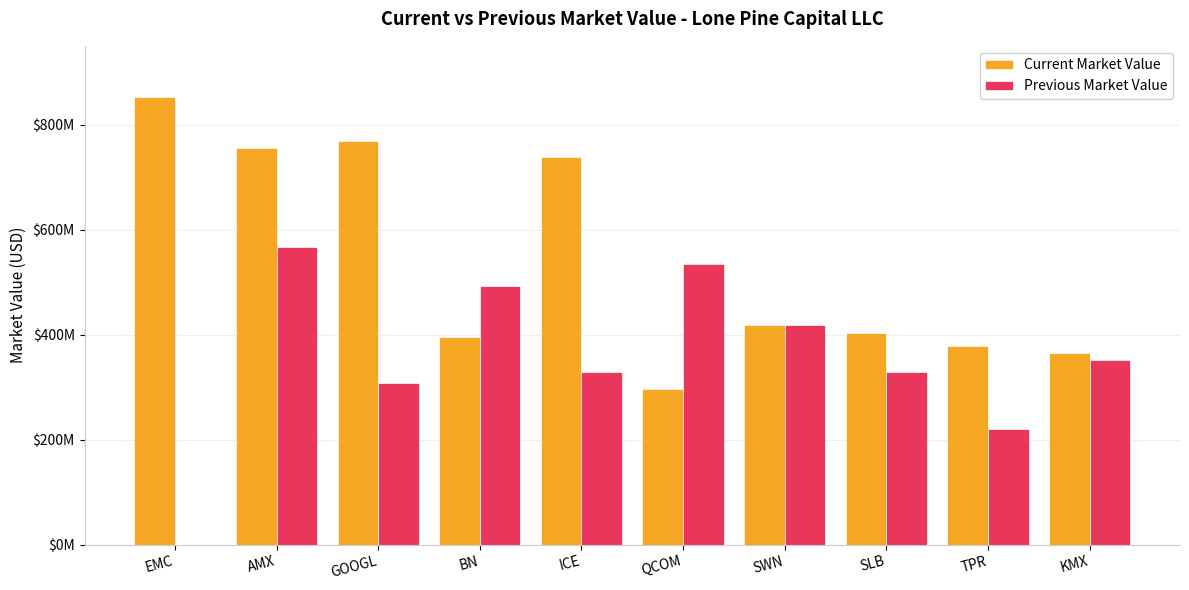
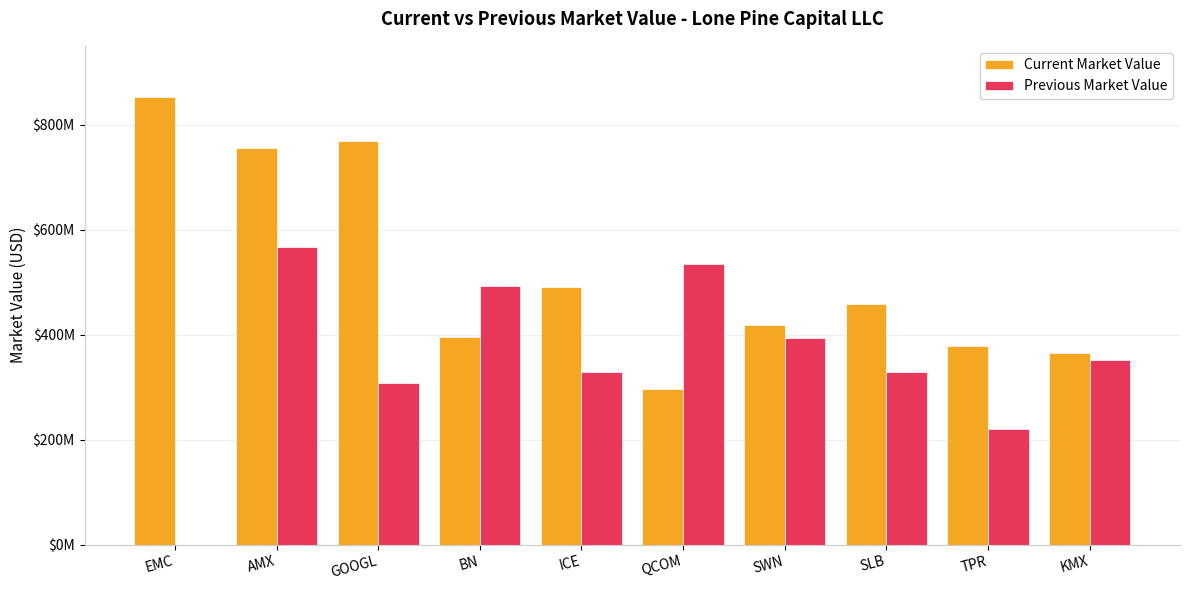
  {
    "Current Market Value": {
      "EMC": "$850000000",
      "AMX": "$760000000",
      "GOOGL": "$770000000",
      "BN": "$400000000",
-     "ICE": "$740000000",
+     "ICE": "$490000000",
      "QCOM": "$300000000",
      "SWN": "$420000000",
-     "SLB": "$400000000",
+     "SLB": "$460000000",
      "TPR": "$380000000",
      "KMX": "$370000000"
    },
    "Previous Market Value": {
      "EMC": "$0",
      "AMX": "$570000000",
      "GOOGL": "$310000000",
      "BN": "$490000000",
      "ICE": "$330000000",
      "QCOM": "$530000000",
-     "SWN": "$420000000",
+     "SWN": "$390000000",
      "SLB": "$330000000",
      "TPR": "$220000000",
      "KMX": "$350000000"
    }
  }
